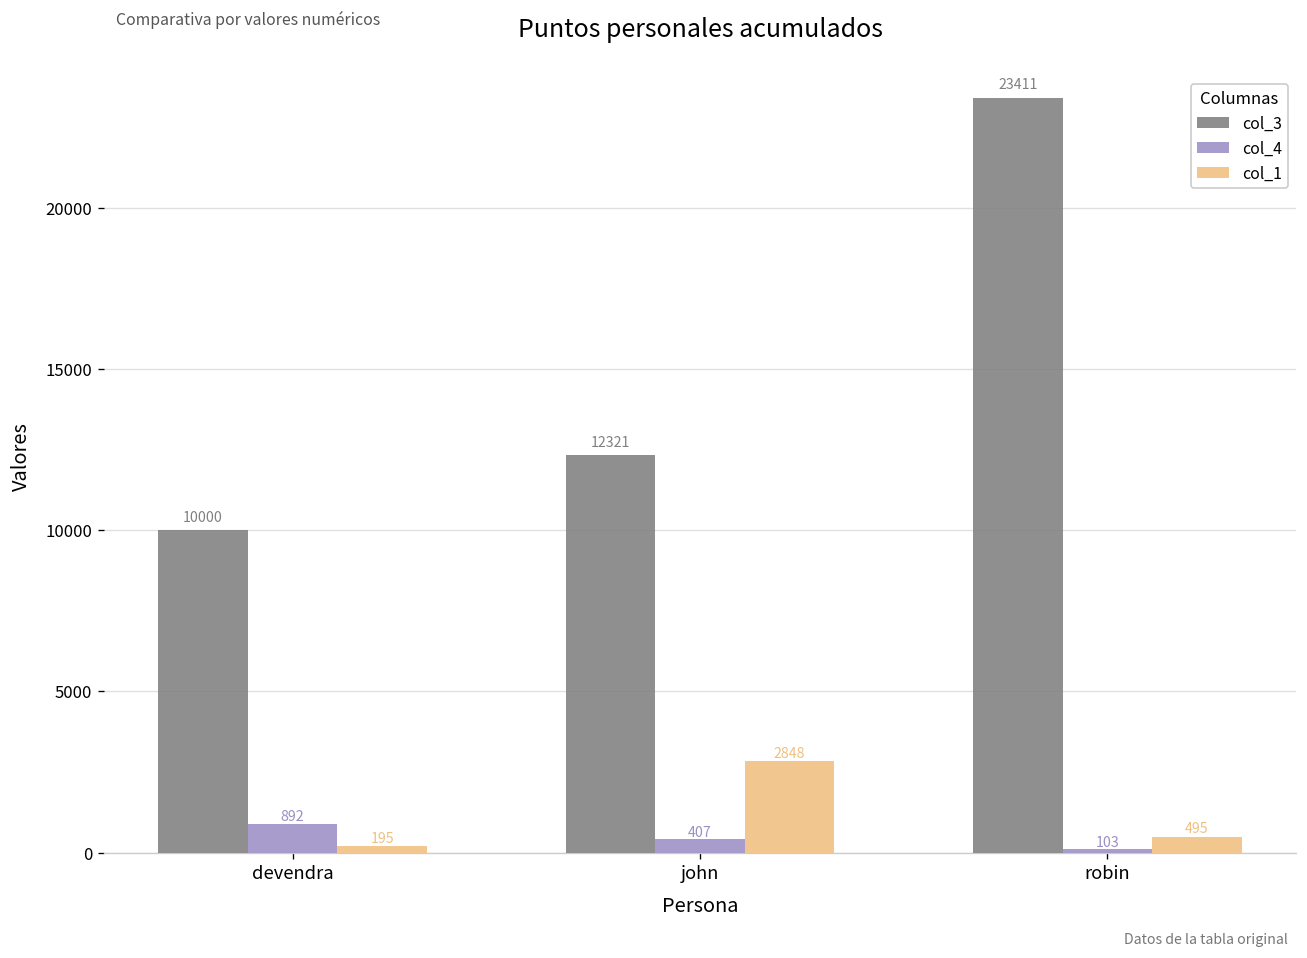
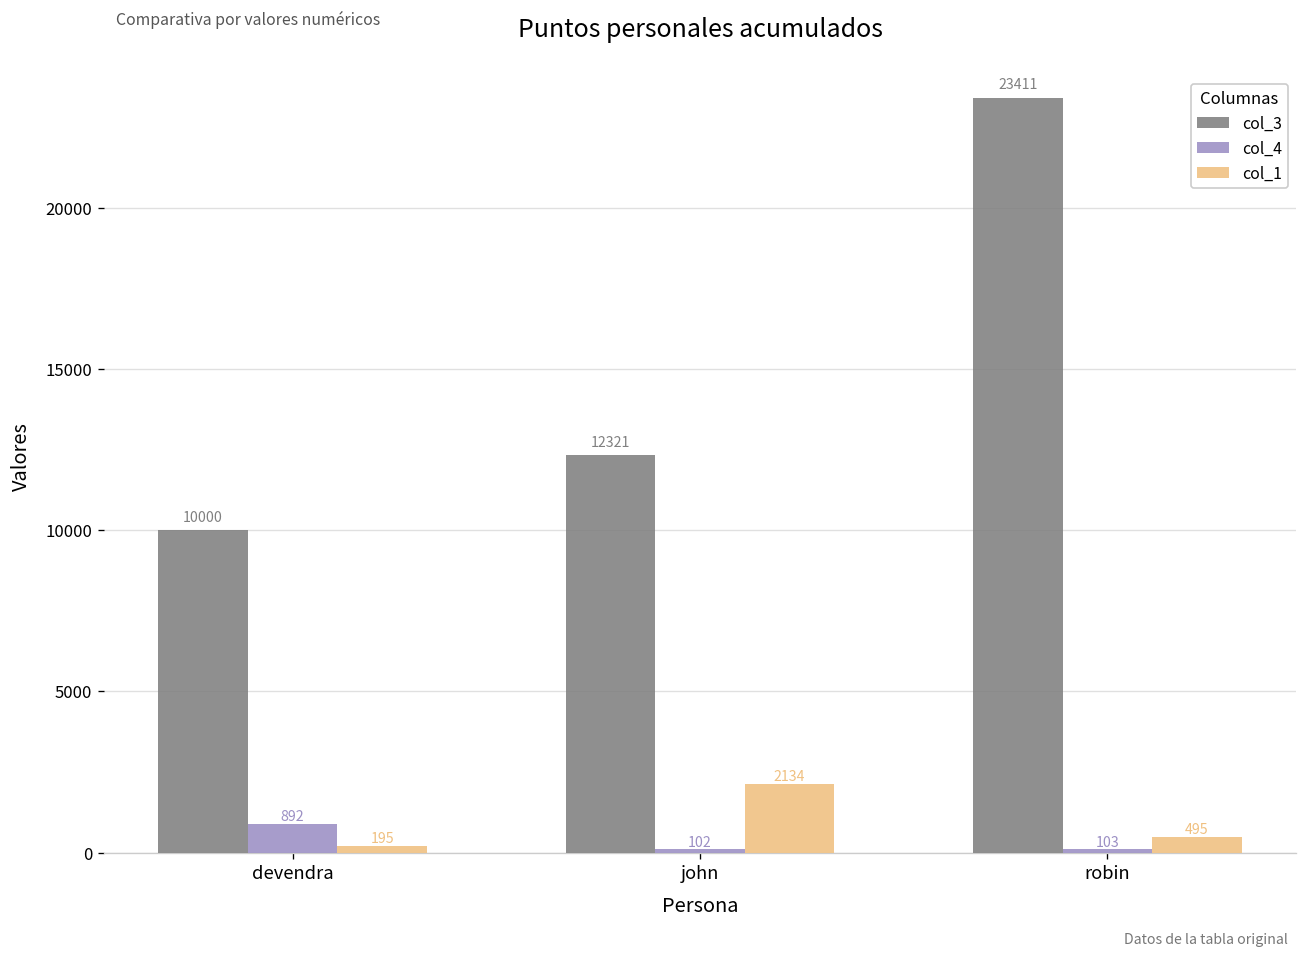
  {
    "col_3": {
      "devendra": 10000,
      "john": 12321,
      "robin": 23411
    },
    "col_4": {
      "devendra": 892,
-     "john": 407,
+     "john": 102,
      "robin": 103
    },
    "col_1": {
      "devendra": 195,
-     "john": 2848,
+     "john": 2134,
      "robin": 495
    }
  }
